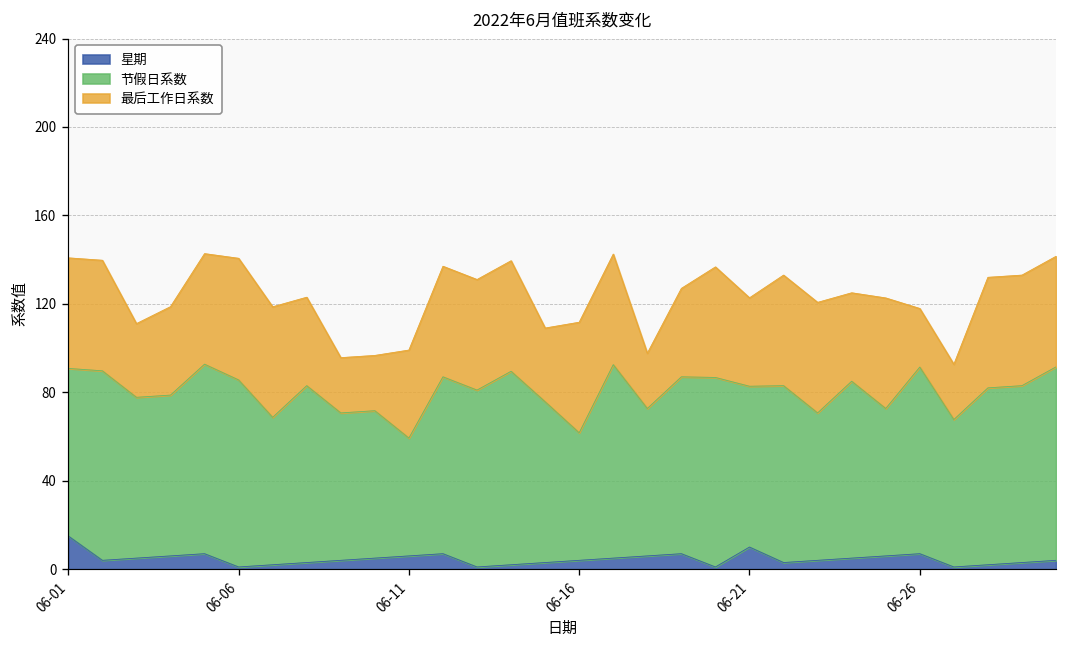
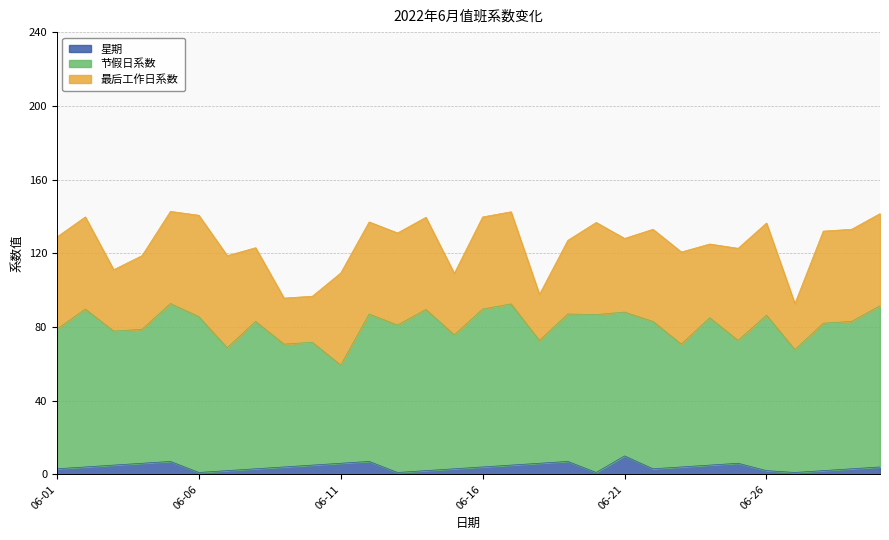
  {
    "星期": {
-     "06-01": 15,
+     "06-01": 3,
      "06-06": 1,
      "06-11": 6,
      "06-16": 4,
      "06-21": 10,
-     "06-26": 7
+     "06-26": 2
    },
    "节假日系数": {
      "06-01": 76,
      "06-06": 85,
      "06-11": 53,
-     "06-16": 58,
-     "06-21": 73,
+     "06-16": 86,
+     "06-21": 78,
      "06-26": 84
    },
    "最后工作日系数": {
      "06-01": 50,
      "06-06": 55,
-     "06-11": 40,
+     "06-11": 50,
      "06-16": 50,
      "06-21": 40,
-     "06-26": 27
+     "06-26": 50
    }
  }
